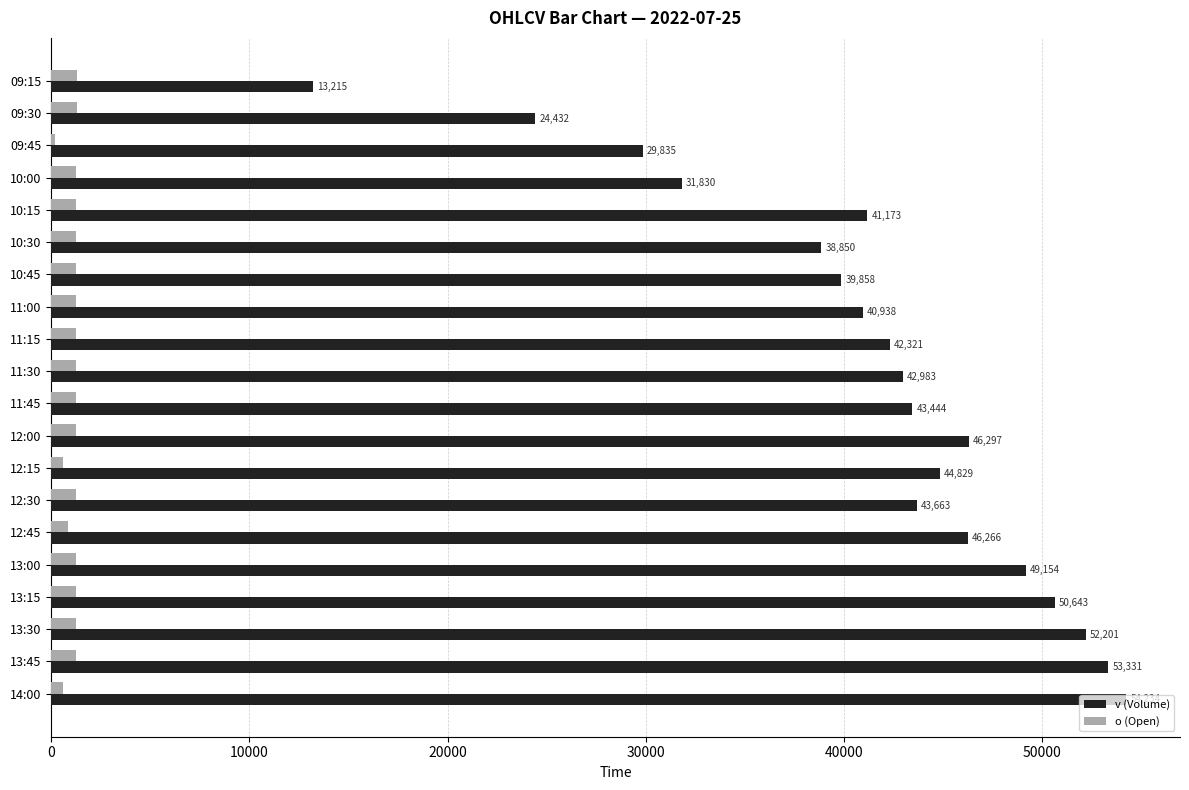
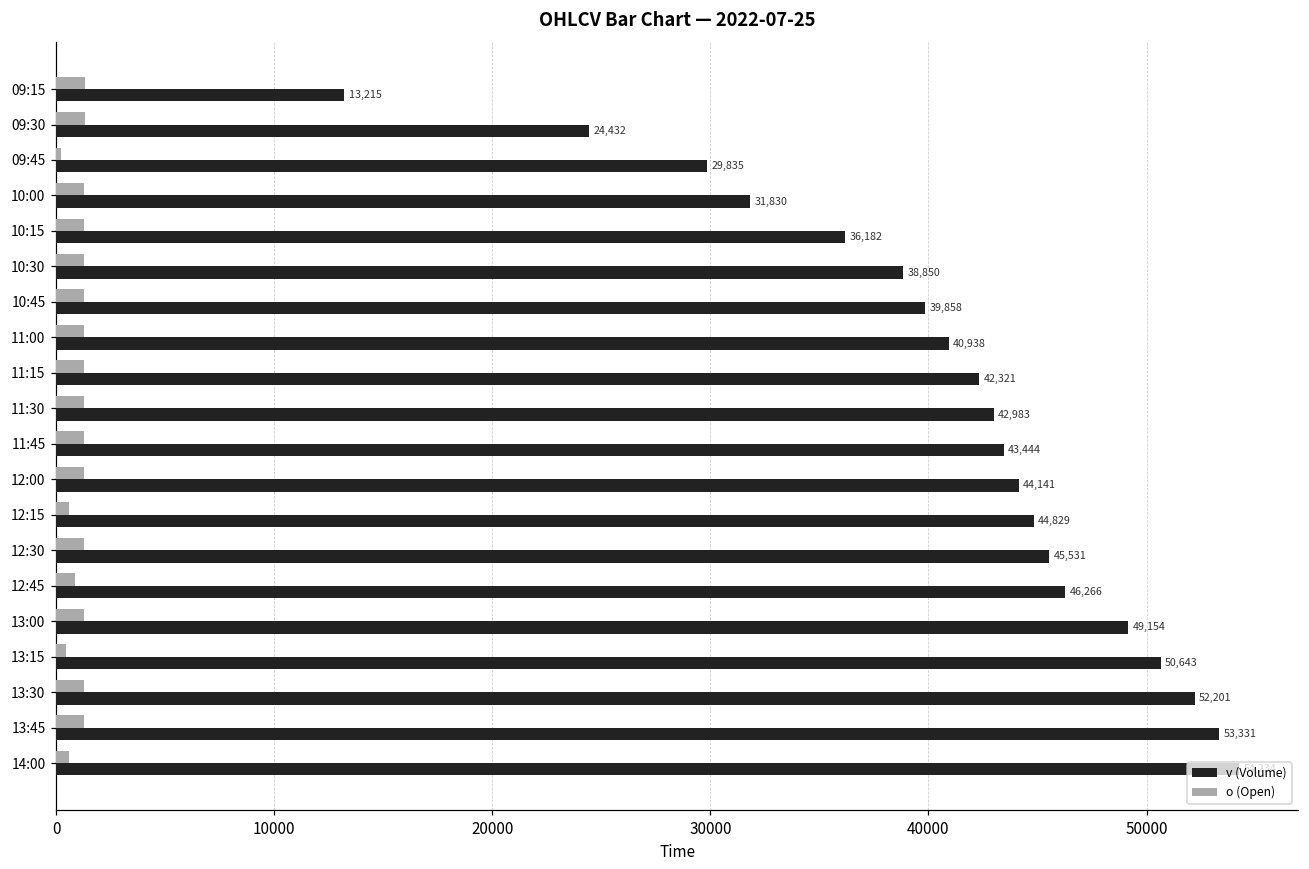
  {
    "v (Volume)": {
      "09:15": "13,215",
      "09:30": "24,432",
      "09:45": "29,835",
      "10:00": "31,830",
-     "10:15": "41,173",
+     "10:15": "36,182",
      "10:30": "38,850",
      "10:45": "39,858",
      "11:00": "40,938",
      "11:15": "42,321",
      "11:30": "42,983",
      "11:45": "43,444",
-     "12:00": "46,297",
+     "12:00": "44,141",
      "12:15": "44,829",
-     "12:30": "43,663",
+     "12:30": "45,531",
      "12:45": "46,266",
      "13:00": "49,154",
      "13:15": "50,643",
      "13:30": "52,201",
      "13:45": "53,331"
    },
    "o (Open)": {
      "09:15": "1300",
      "09:30": "1300",
      "09:45": "200",
      "10:00": "1300",
      "10:15": "1300",
      "10:30": "1300",
      "10:45": "1300",
      "11:00": "1300",
      "11:15": "1300",
      "11:30": "1300",
      "11:45": "1300",
      "12:00": "1300",
      "12:15": "600",
      "12:30": "1300",
      "12:45": "900",
      "13:00": "1300",
-     "13:15": "1300",
+     "13:15": "400",
      "13:30": "1300",
      "13:45": "1300",
      "14:00": "600"
    }
  }
